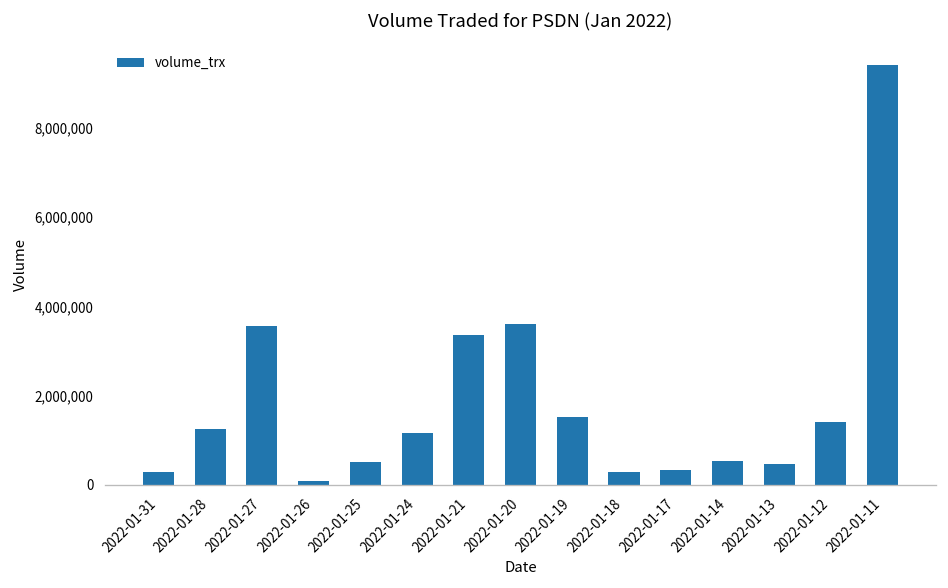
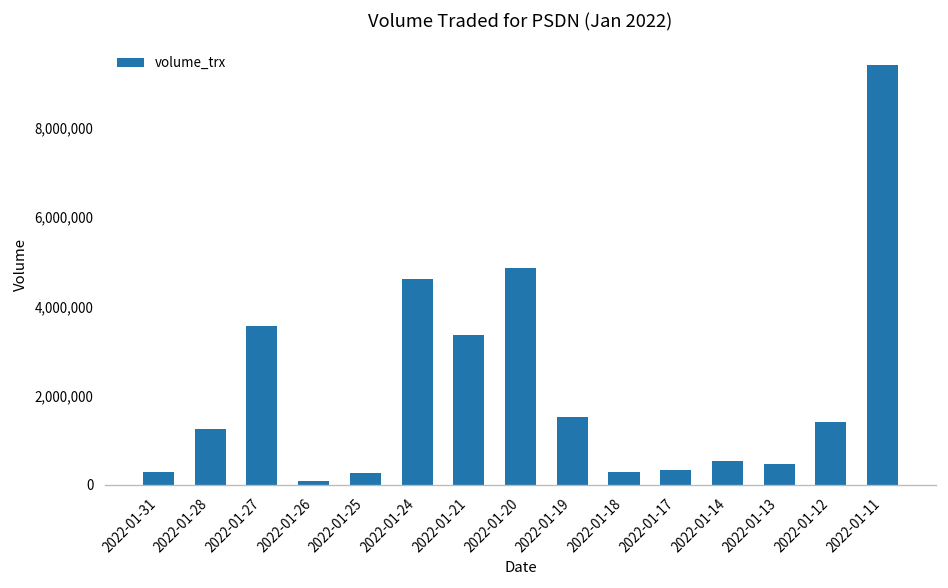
  {
    "2022-01-31": "300,000",
    "2022-01-28": "1,300,000",
    "2022-01-27": "3,600,000",
    "2022-01-26": "100,000",
-   "2022-01-25": "500,000",
-   "2022-01-24": "1,200,000",
+   "2022-01-25": "300,000",
+   "2022-01-24": "4,600,000",
    "2022-01-21": "3,400,000",
-   "2022-01-20": "3,600,000",
+   "2022-01-20": "4,900,000",
    "2022-01-19": "1,500,000",
    "2022-01-18": "300,000",
    "2022-01-17": "300,000",
    "2022-01-14": "500,000",
    "2022-01-13": "500,000",
    "2022-01-12": "1,400,000",
    "2022-01-11": "9,400,000"
  }
